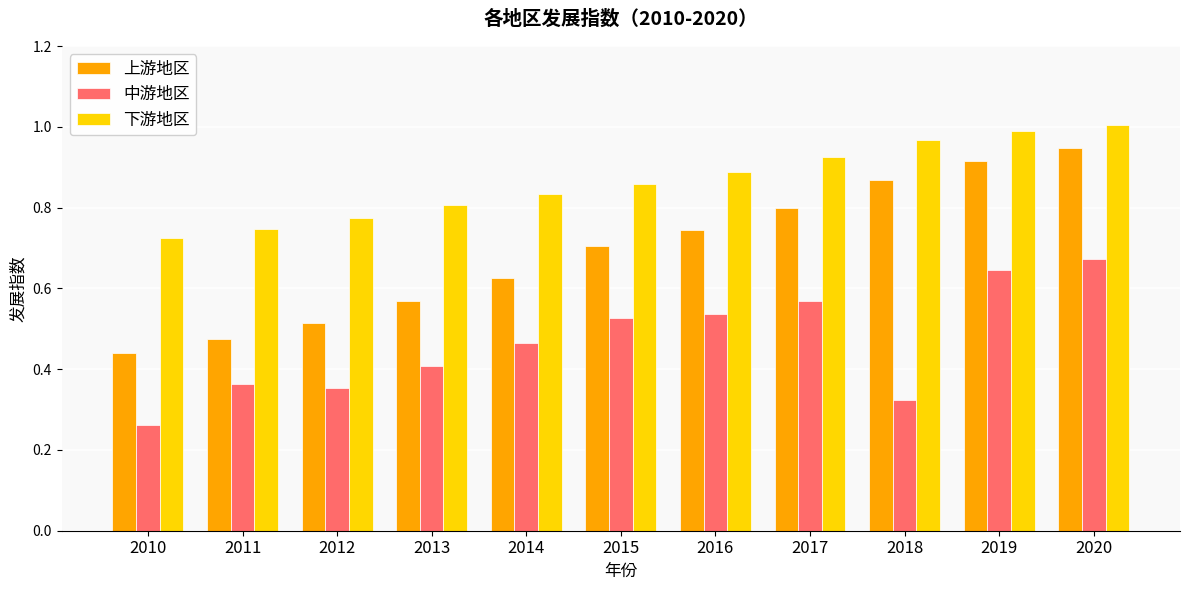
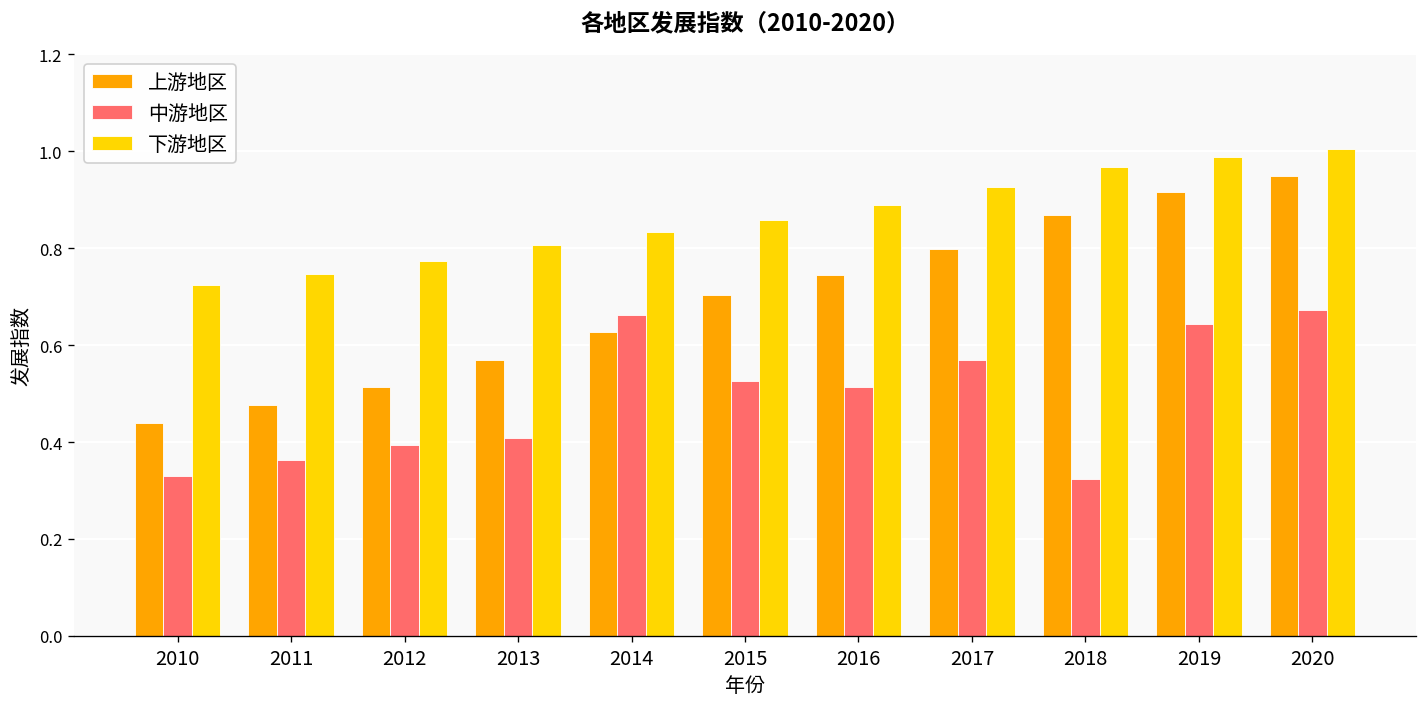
  {
    "中游地区": {
-     "2010": 0.26,
+     "2010": 0.33,
      "2011": 0.36,
-     "2012": 0.35,
+     "2012": 0.39,
      "2013": 0.41,
-     "2014": 0.47,
+     "2014": 0.66,
      "2015": 0.53,
-     "2016": 0.54,
+     "2016": 0.51,
      "2017": 0.57,
      "2018": 0.32,
      "2019": 0.64,
      "2020": 0.67
    }
  }
